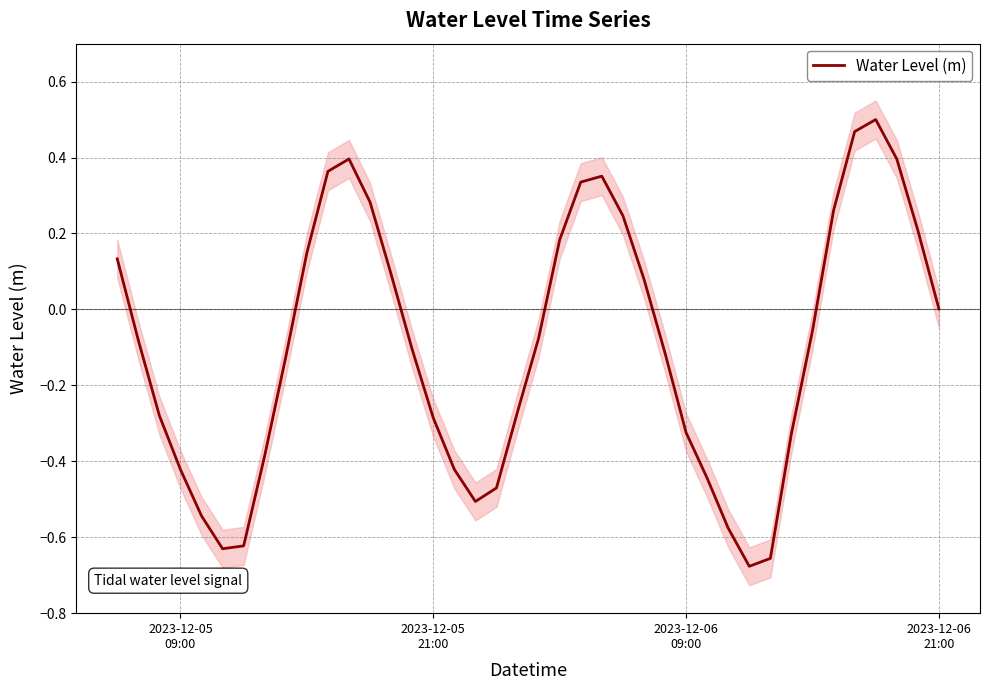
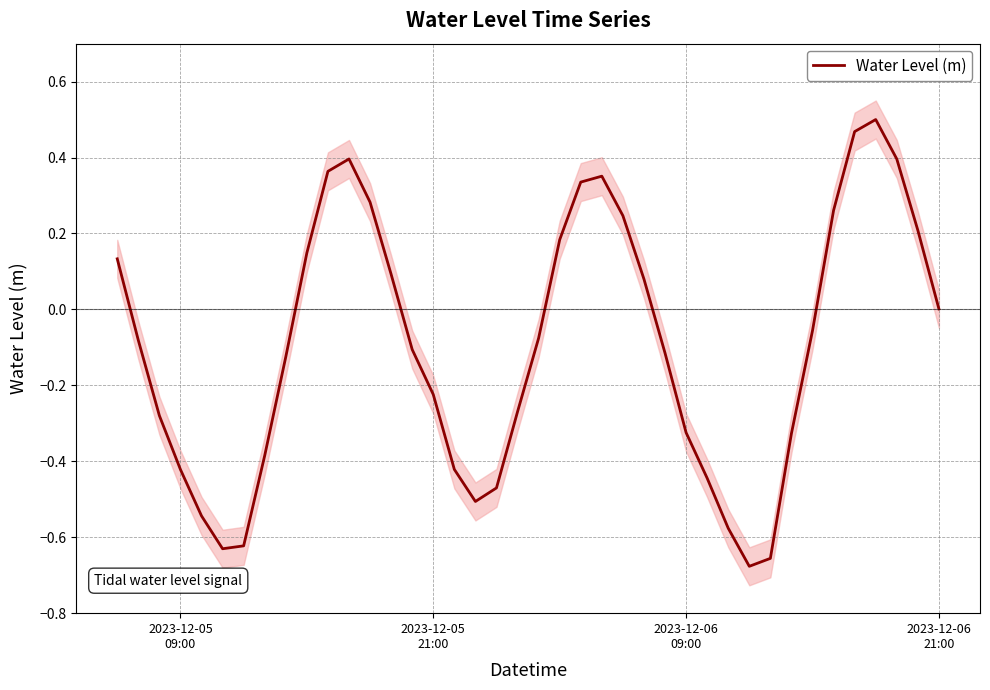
  {
    "Water Level (m)": {
      "2023-12-05 09:00": -0.42,
-     "2023-12-05 21:00": -0.29,
+     "2023-12-05 21:00": -0.22,
      "2023-12-06 09:00": -0.32,
      "2023-12-06 21:00": 0.00
    }
  }
